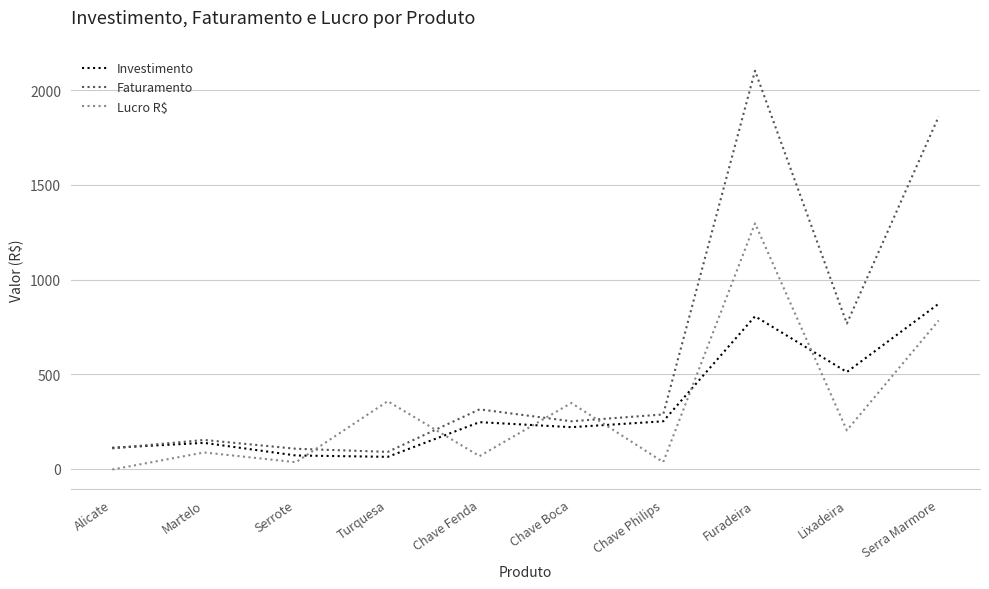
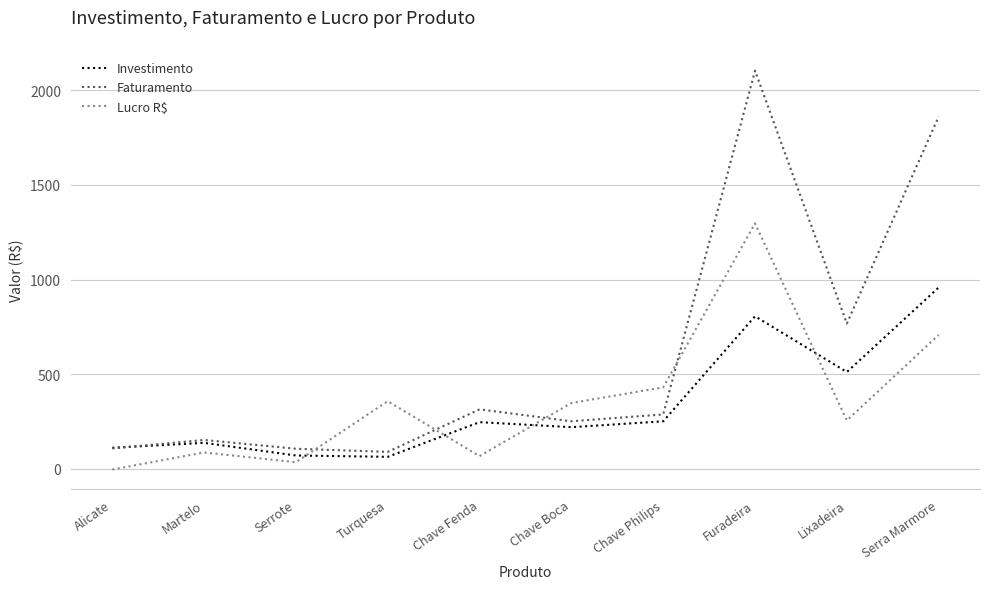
  {
    "Investimento": {
      "Martelo": 140,
      "Serrote": 70,
      "Turquesa": 60,
      "Chave Fenda": 250,
      "Chave Boca": 220,
      "Chave Philips": 250,
      "Furadeira": 810,
      "Lixadeira": 510,
-     "Serra Marmore": 870
+     "Serra Marmore": 960
    },
    "Faturamento": {
      "Martelo": 150,
      "Serrote": 110,
      "Turquesa": 90,
      "Chave Fenda": 310,
      "Chave Boca": 250,
      "Chave Philips": 290,
      "Furadeira": 2100,
      "Lixadeira": 770,
      "Serra Marmore": 1860
    },
    "Lucro R$": {
      "Alicate": 0,
      "Martelo": 90,
      "Serrote": 40,
      "Turquesa": 360,
      "Chave Fenda": 70,
      "Chave Boca": 350,
-     "Chave Philips": 40,
+     "Chave Philips": 430,
      "Furadeira": 1300,
-     "Lixadeira": 200,
-     "Serra Marmore": 780
+     "Lixadeira": 260,
+     "Serra Marmore": 710
    }
  }
